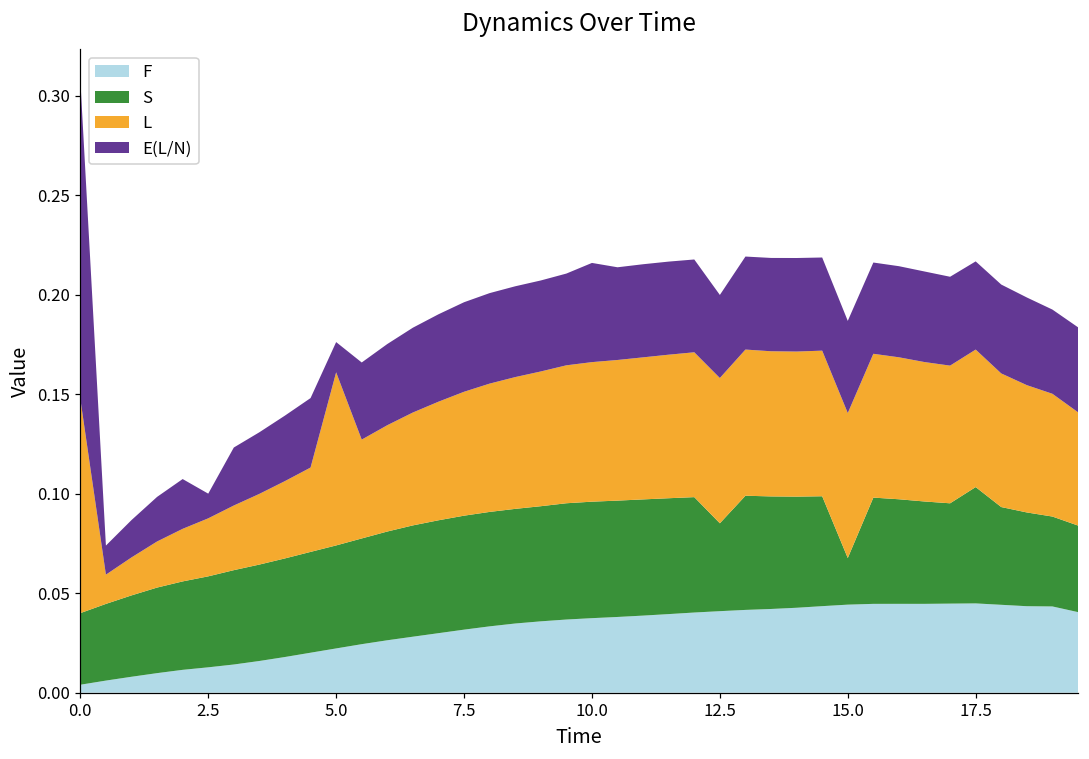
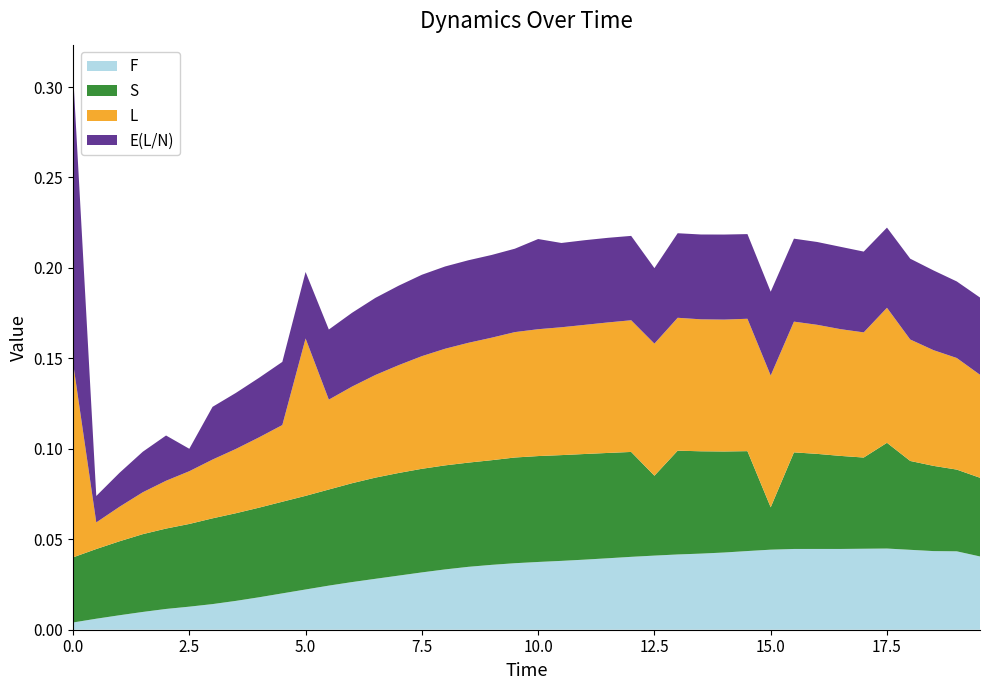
  {
    "F": {
      "0.0": 0.004,
      "2.5": 0.013,
      "5.0": 0.022,
      "7.5": 0.032,
      "10.0": 0.037,
      "12.5": 0.041,
      "15.0": 0.044,
      "17.5": 0.045
    },
    "S": {
      "0.0": 0.036,
      "2.5": 0.046,
      "5.0": 0.052,
      "7.5": 0.057,
      "10.0": 0.059,
      "12.5": 0.044,
      "15.0": 0.023,
      "17.5": 0.058
    },
    "L": {
      "0.0": 0.108,
      "2.5": 0.029,
      "5.0": 0.087,
      "7.5": 0.062,
      "10.0": 0.070,
      "12.5": 0.073,
      "15.0": 0.073,
-     "17.5": 0.069
+     "17.5": 0.075
    },
    "E(L/N)": {
      "0.0": 0.160,
      "2.5": 0.012,
-     "5.0": 0.015,
+     "5.0": 0.037,
      "7.5": 0.045,
      "10.0": 0.050,
      "12.5": 0.042,
      "15.0": 0.046,
      "17.5": 0.044
    }
  }
